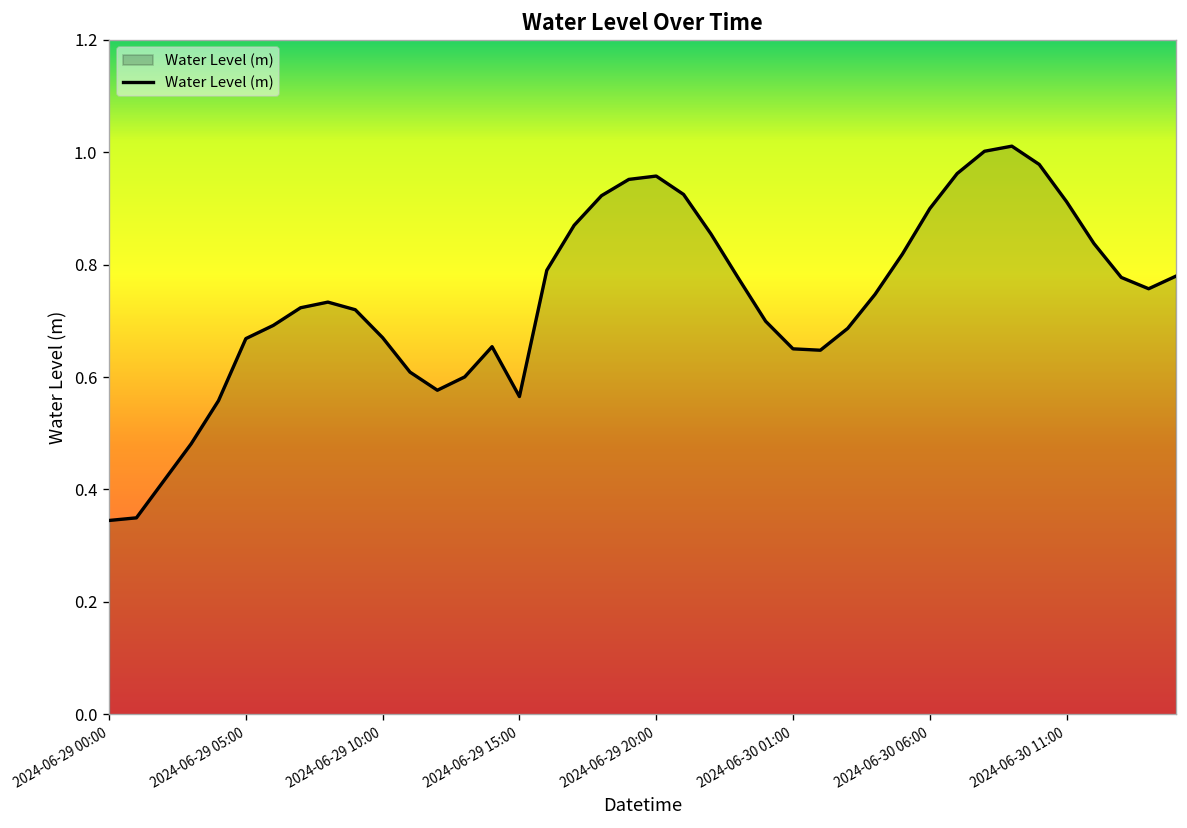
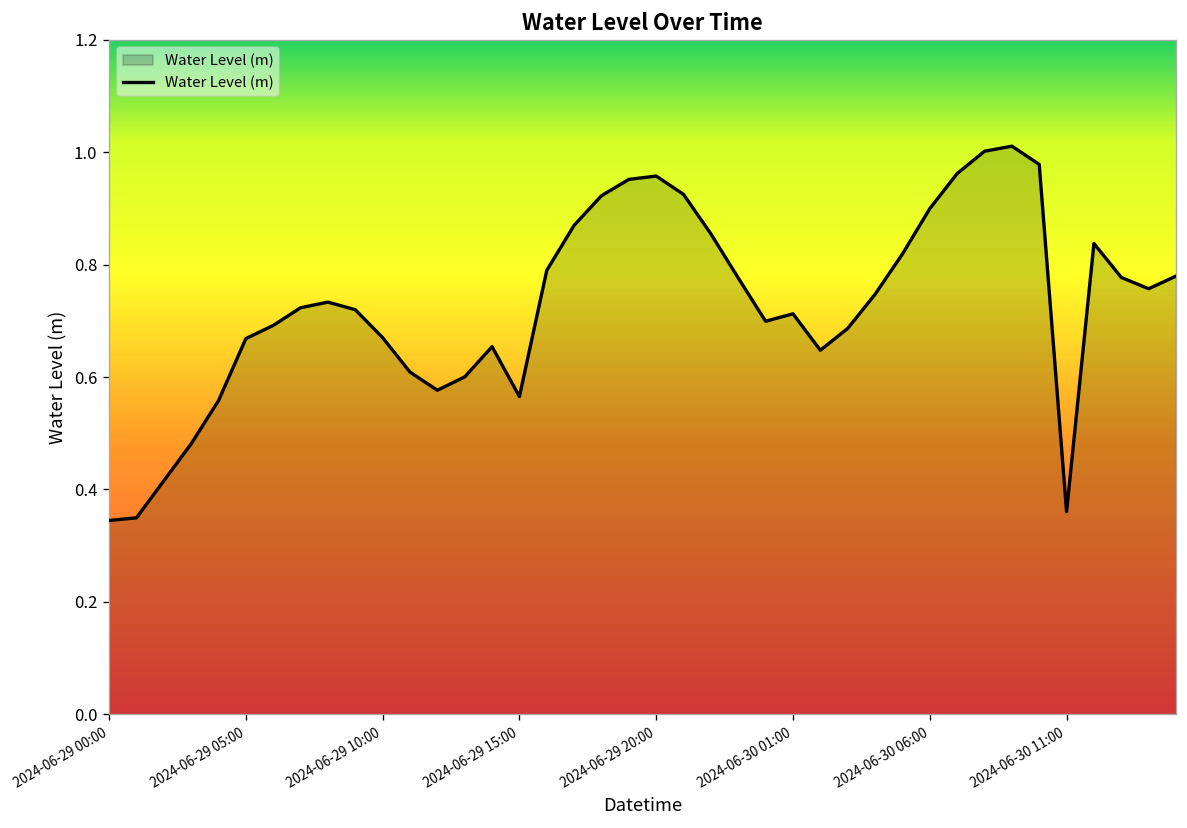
  {
    "2024-06-29 00:00": 0.34,
    "2024-06-29 05:00": 0.67,
    "2024-06-29 10:00": 0.67,
    "2024-06-29 15:00": 0.57,
    "2024-06-29 20:00": 0.96,
-   "2024-06-30 01:00": 0.65,
+   "2024-06-30 01:00": 0.71,
    "2024-06-30 06:00": 0.90,
-   "2024-06-30 11:00": 0.91
+   "2024-06-30 11:00": 0.36
  }
